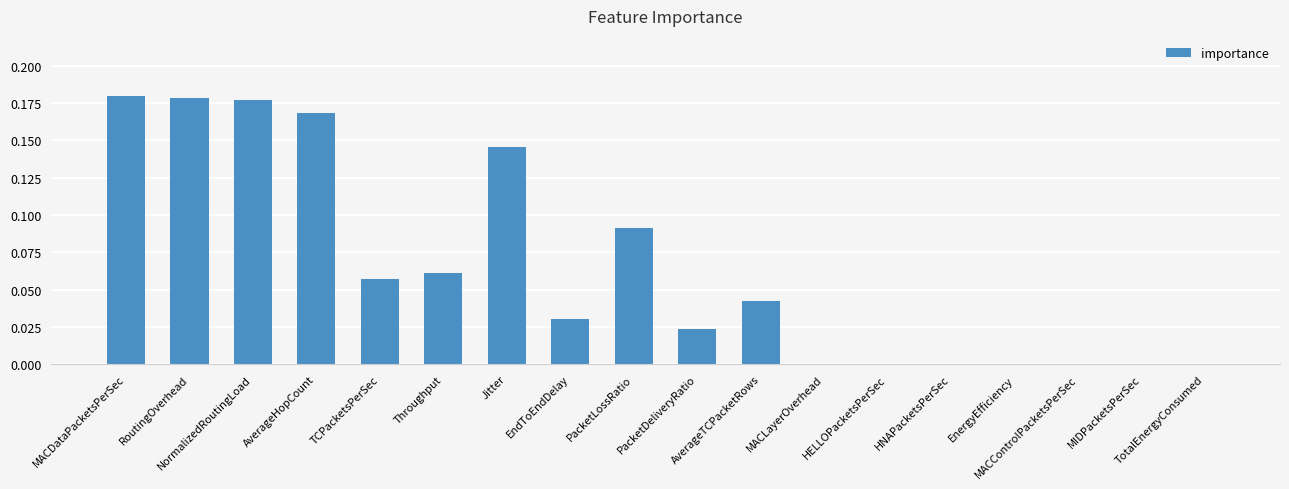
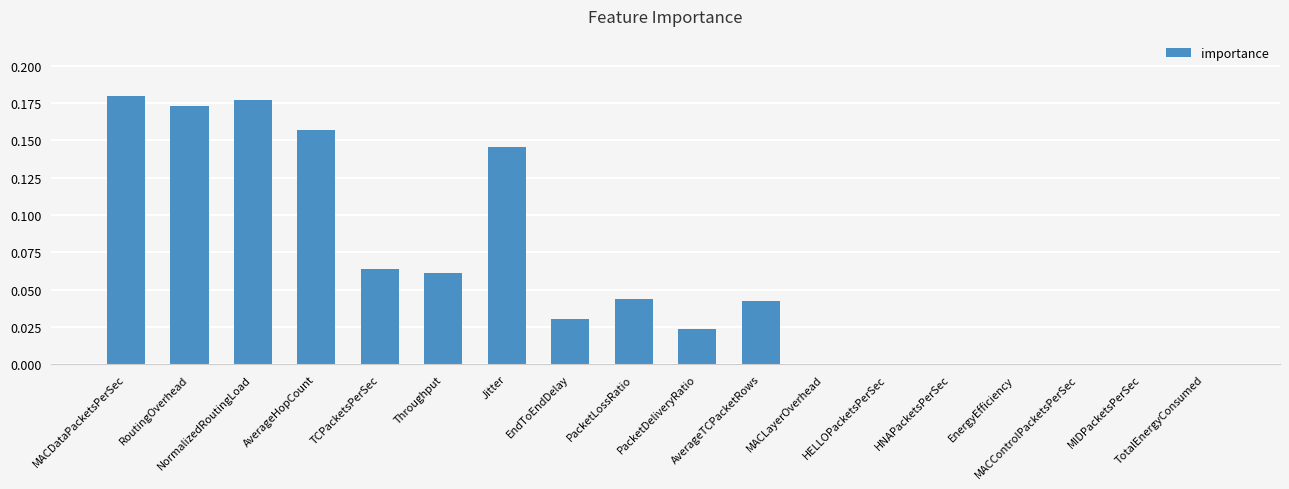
  {
    "MACDataPacketsPerSec": 0.180,
-   "RoutingOverhead": 0.178,
+   "RoutingOverhead": 0.173,
    "NormalizedRoutingLoad": 0.177,
-   "AverageHopCount": 0.169,
-   "TCPacketsPerSec": 0.057,
+   "AverageHopCount": 0.157,
+   "TCPacketsPerSec": 0.064,
    "Throughput": 0.061,
    "Jitter": 0.146,
    "EndToEndDelay": 0.030,
-   "PacketLossRatio": 0.091,
+   "PacketLossRatio": 0.044,
    "PacketDeliveryRatio": 0.023,
    "AverageTCPacketRows": 0.043,
    "MACLayerOverhead": 0.000,
    "HELLOPacketsPerSec": 0.000,
    "HNAPacketsPerSec": 0.000,
    "EnergyEfficiency": 0.000,
    "MACControlPacketsPerSec": 0.000,
    "MIDPacketsPerSec": 0.000,
    "TotalEnergyConsumed": 0.000
  }
